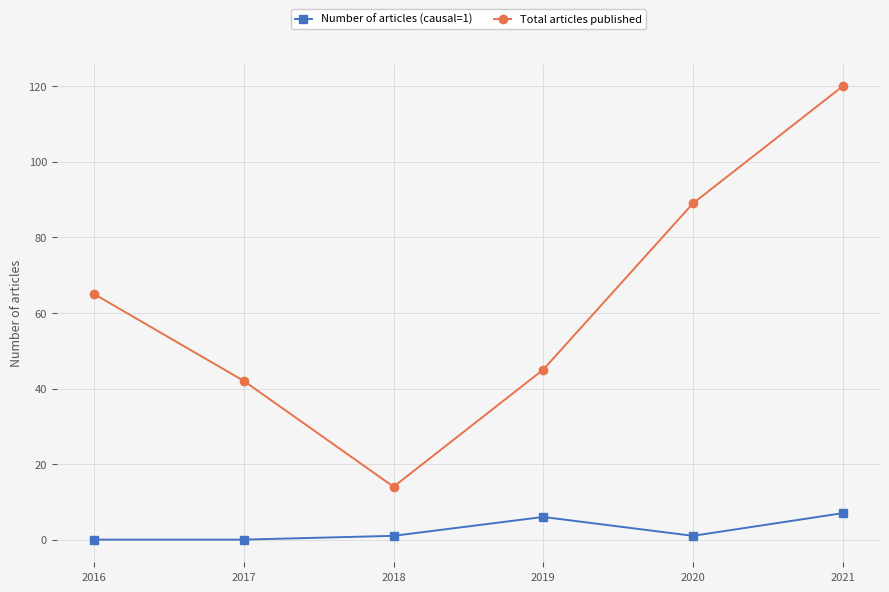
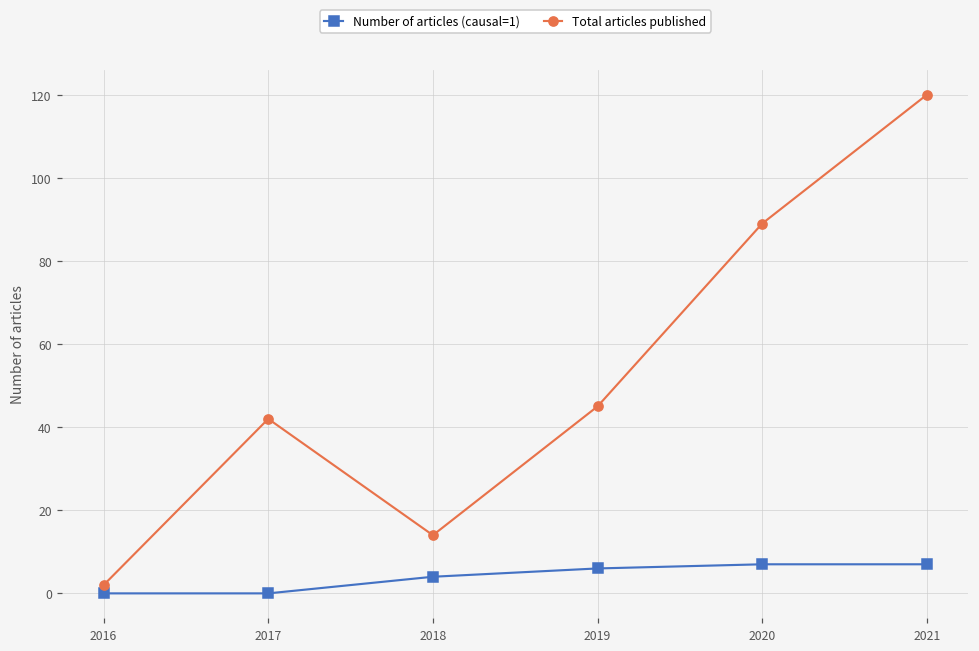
  {
    "Number of articles (causal=1)": {
      "2016": 0,
      "2017": 0,
-     "2018": 1,
+     "2018": 4,
      "2019": 6,
-     "2020": 1,
+     "2020": 7,
      "2021": 7
    },
    "Total articles published": {
-     "2016": 65,
+     "2016": 2,
      "2017": 42,
      "2018": 14,
      "2019": 45,
      "2020": 89,
      "2021": 120
    }
  }
